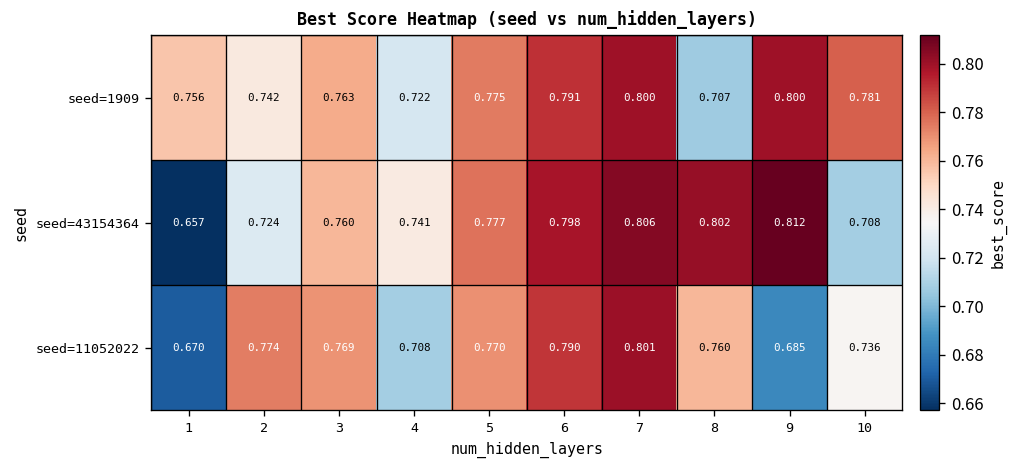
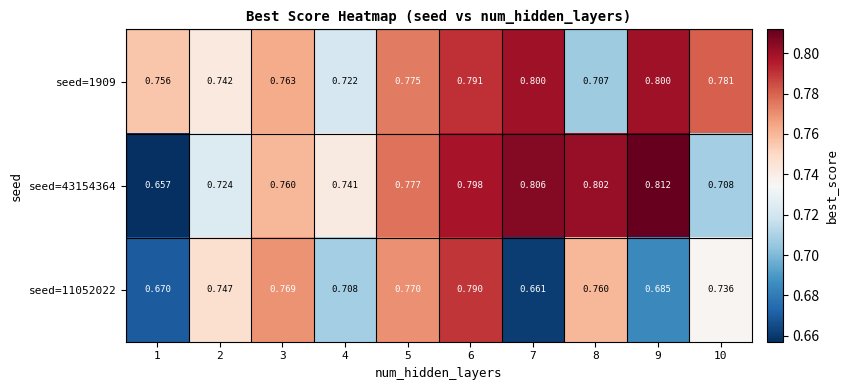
  {
    "seed=1909": {
      "1": 0.756,
      "2": 0.742,
      "3": 0.763,
      "4": 0.722,
      "5": 0.775,
      "6": 0.791,
      "7": 0.800,
      "8": 0.707,
      "9": 0.800,
      "10": 0.781
    },
    "seed=43154364": {
      "1": 0.657,
      "2": 0.724,
      "3": 0.760,
      "4": 0.741,
      "5": 0.777,
      "6": 0.798,
      "7": 0.806,
      "8": 0.802,
      "9": 0.812,
      "10": 0.708
    },
    "seed=11052022": {
      "1": 0.670,
-     "2": 0.774,
+     "2": 0.747,
      "3": 0.769,
      "4": 0.708,
      "5": 0.770,
      "6": 0.790,
-     "7": 0.801,
+     "7": 0.661,
      "8": 0.760,
      "9": 0.685,
      "10": 0.736
    }
  }
